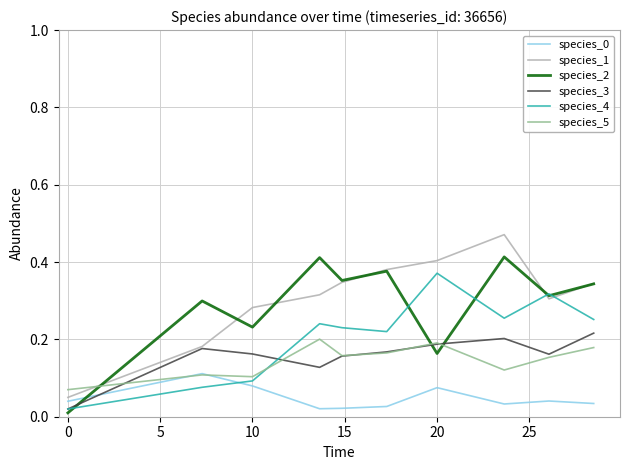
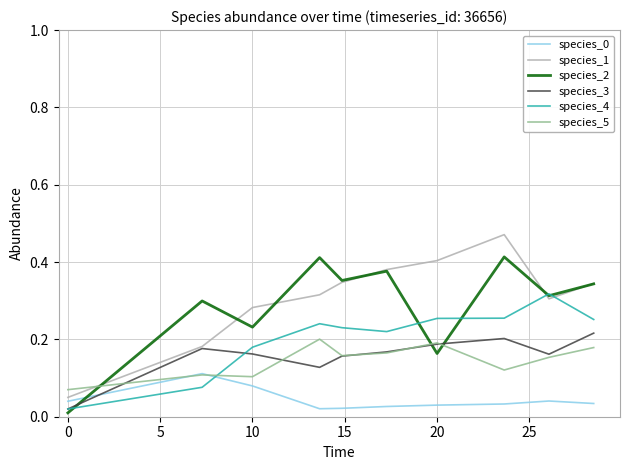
  {
    "species_0": {
      "0": 0.04,
      "10": 0.08,
-     "20": 0.08
+     "20": 0.03
    },
    "species_2": {
      "0": 0.01,
      "10": 0.23,
      "20": 0.16
    },
    "species_3": {
      "10": 0.16
    },
    "species_4": {
-     "10": 0.09,
-     "20": 0.37
+     "10": 0.18,
+     "20": 0.25
    }
  }
